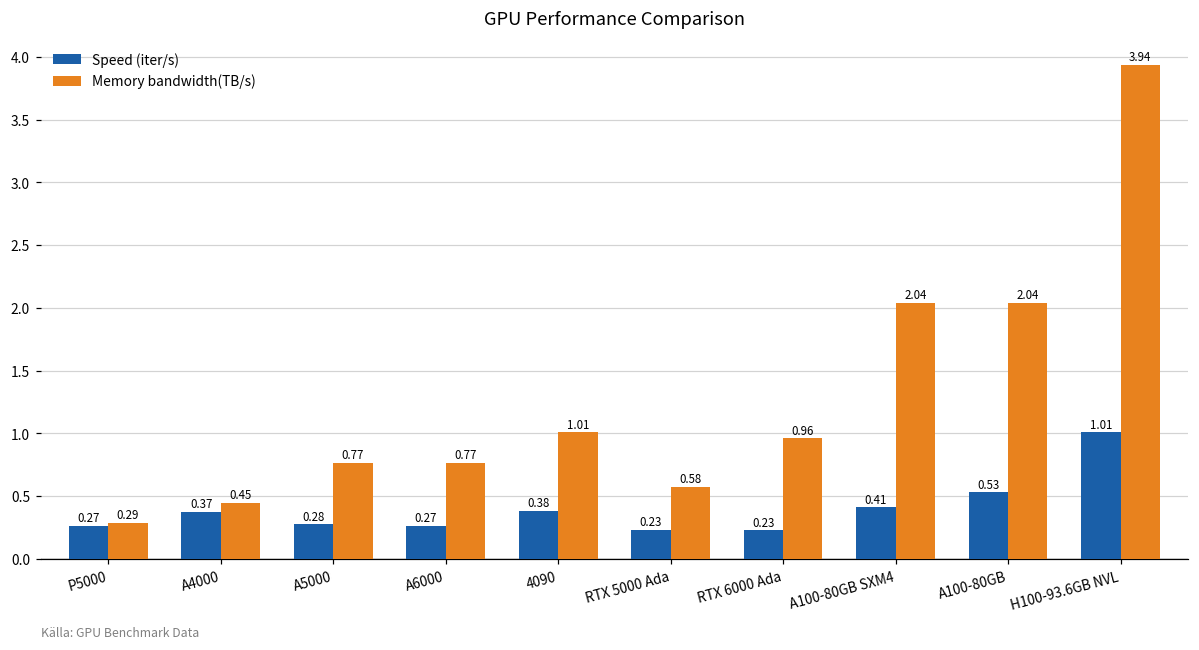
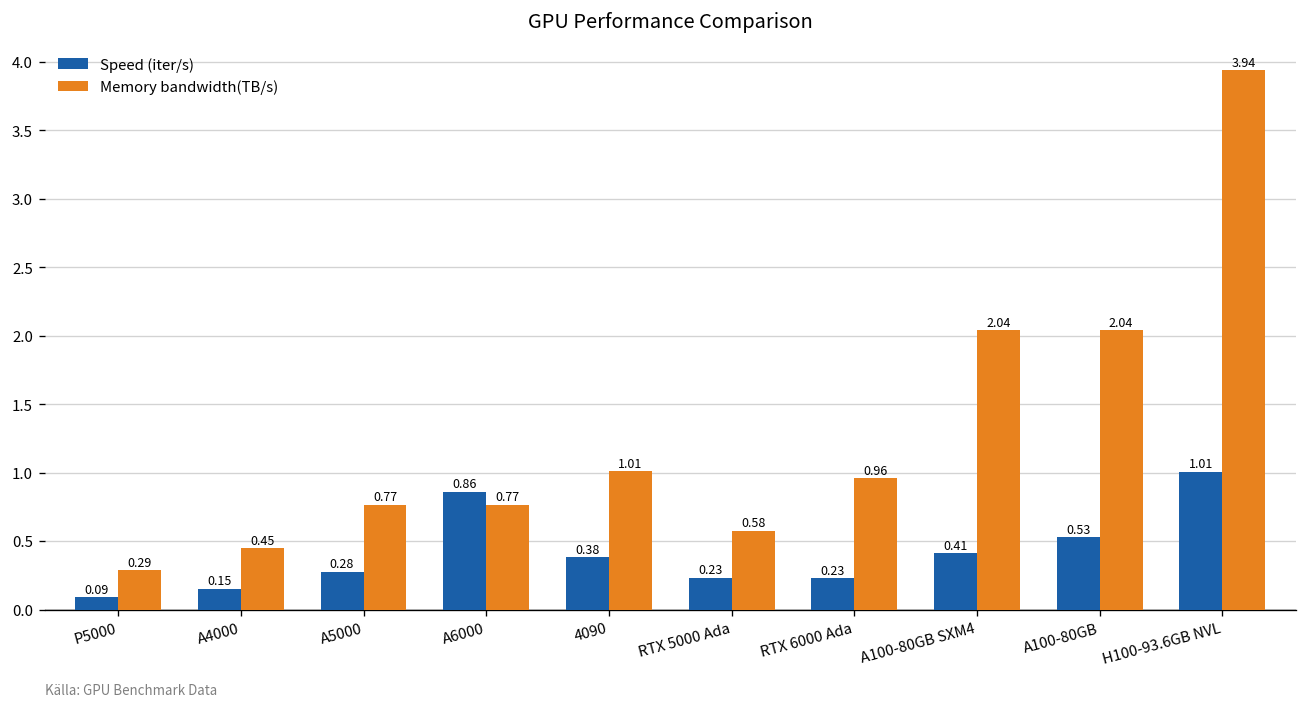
  {
    "Speed (iter/s)": {
-     "P5000": 0.27,
-     "A4000": 0.37,
+     "P5000": 0.09,
+     "A4000": 0.15,
      "A5000": 0.28,
-     "A6000": 0.27,
+     "A6000": 0.86,
      "4090": 0.38,
      "RTX 5000 Ada": 0.23,
      "RTX 6000 Ada": 0.23,
      "A100-80GB SXM4": 0.41,
      "A100-80GB": 0.53,
      "H100-93.6GB NVL": 1.01
    },
    "Memory bandwidth(TB/s)": {
      "P5000": 0.29,
      "A4000": 0.45,
      "A5000": 0.77,
      "A6000": 0.77,
      "4090": 1.01,
      "RTX 5000 Ada": 0.58,
      "RTX 6000 Ada": 0.96,
      "A100-80GB SXM4": 2.04,
      "A100-80GB": 2.04,
      "H100-93.6GB NVL": 3.94
    }
  }
